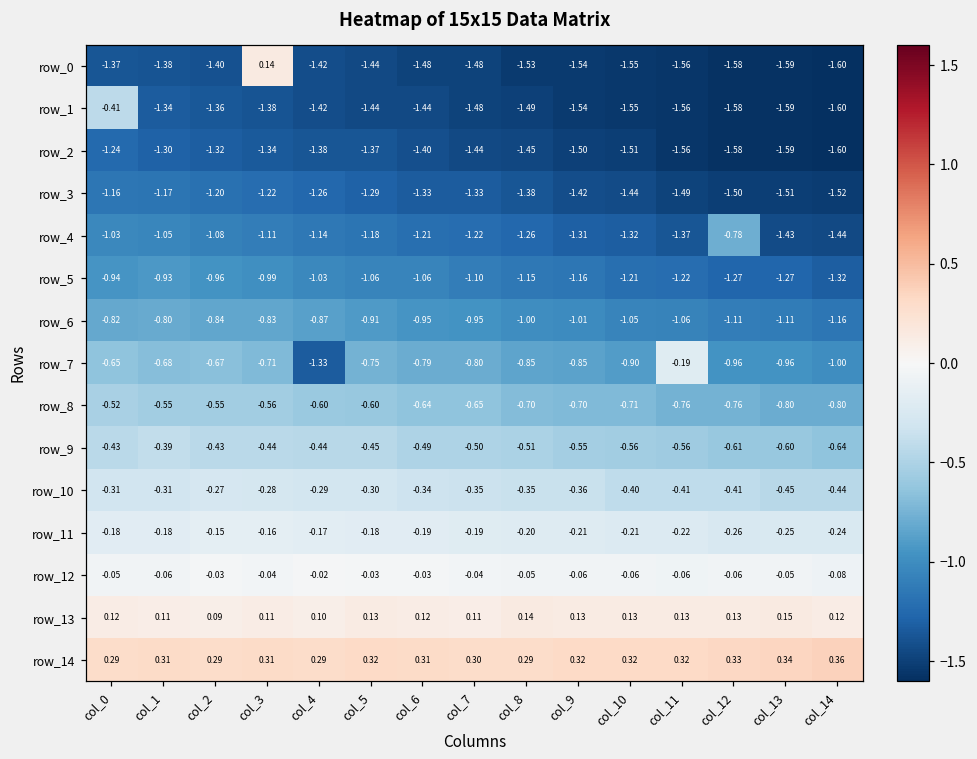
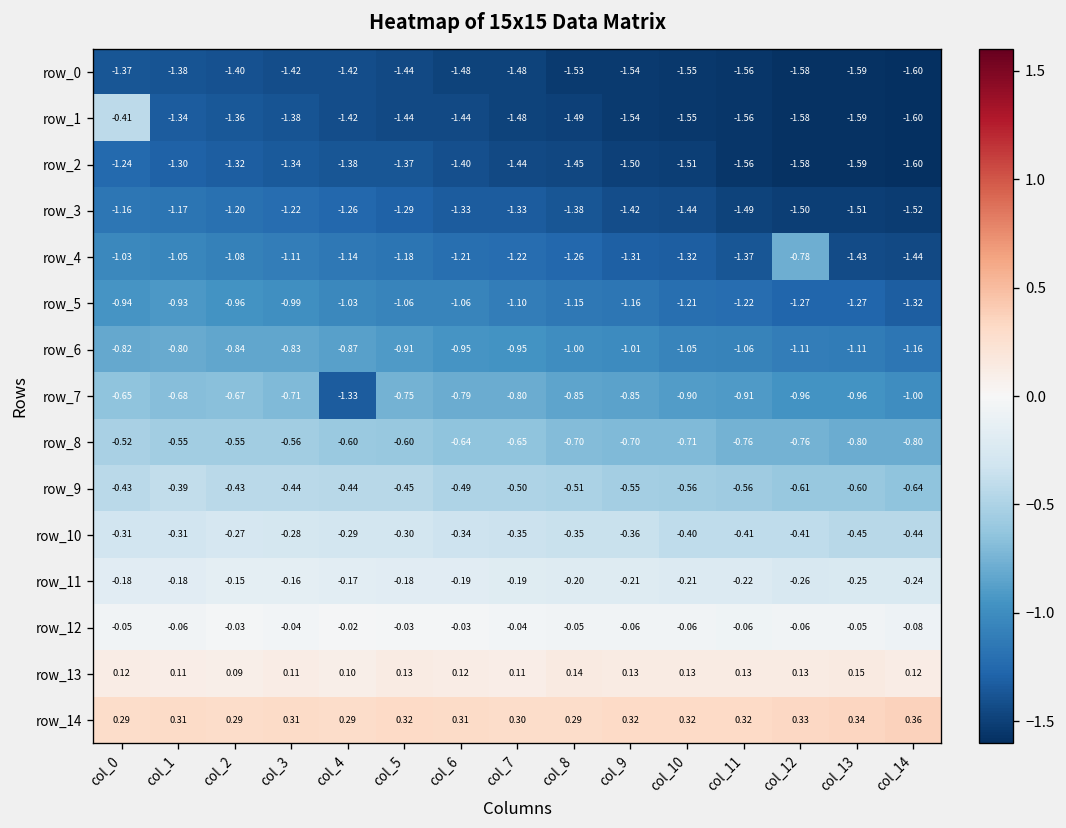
  {
    "row_0": {
      "col_0": -1.37,
      "col_1": -1.38,
      "col_2": -1.40,
-     "col_3": 0.14,
+     "col_3": -1.42,
      "col_4": -1.42,
      "col_5": -1.44,
      "col_6": -1.48,
      "col_7": -1.48,
      "col_8": -1.53,
      "col_9": -1.54,
      "col_10": -1.55,
      "col_11": -1.56,
      "col_12": -1.58,
      "col_13": -1.59,
      "col_14": -1.60
    },
    "row_7": {
      "col_0": -0.65,
      "col_1": -0.68,
      "col_2": -0.67,
      "col_3": -0.71,
      "col_4": -1.33,
      "col_5": -0.75,
      "col_6": -0.79,
      "col_7": -0.80,
      "col_8": -0.85,
      "col_9": -0.85,
      "col_10": -0.90,
-     "col_11": -0.19,
+     "col_11": -0.91,
      "col_12": -0.96,
      "col_13": -0.96,
      "col_14": -1.00
    }
  }
